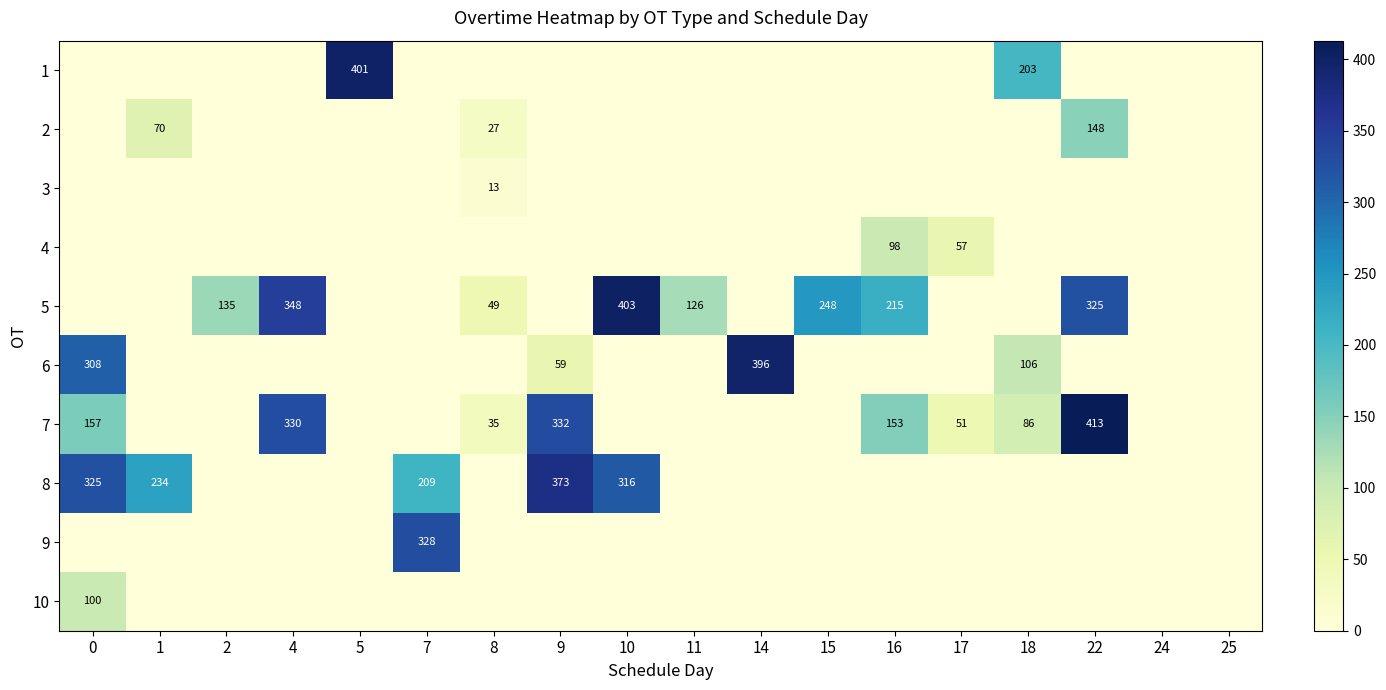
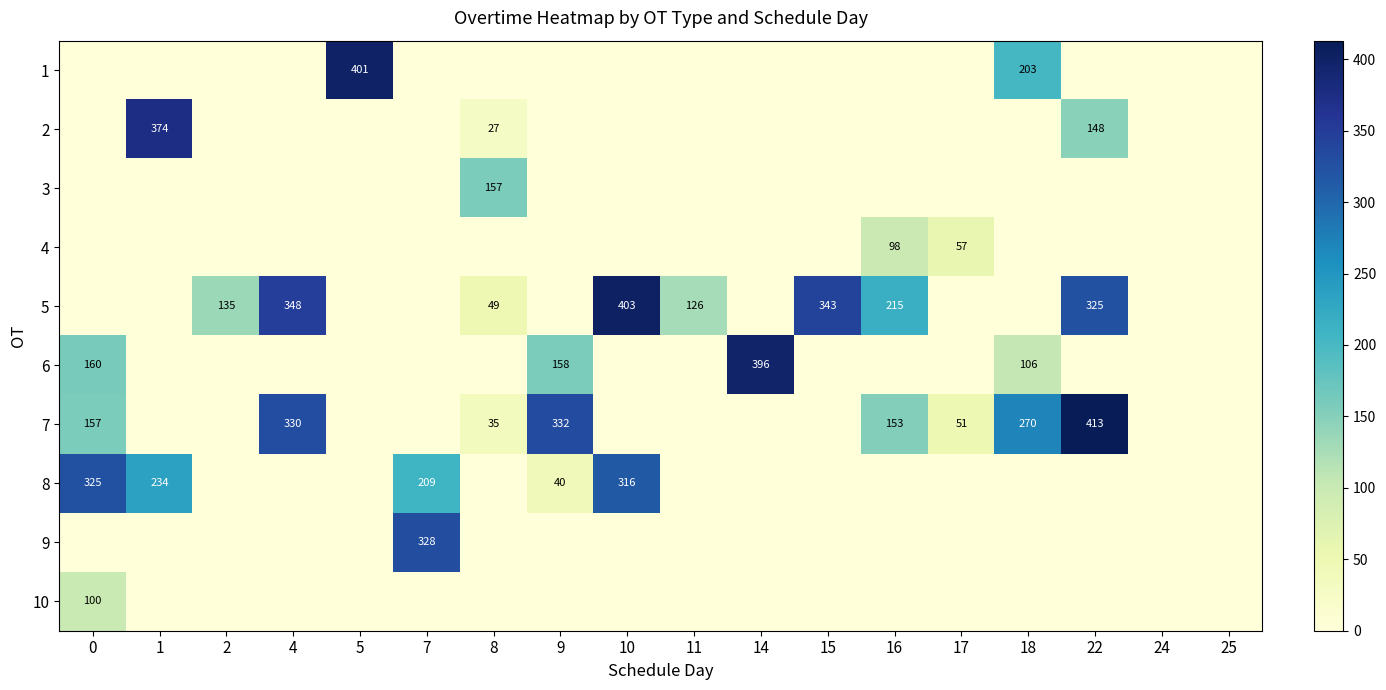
  {
    "1": {
      "5": 401,
      "18": 203
    },
    "2": {
-     "1": 70,
+     "1": 374,
      "8": 27,
      "22": 148
    },
    "3": {
-     "8": 13
+     "8": 157
    },
    "4": {
      "16": 98,
      "17": 57
    },
    "5": {
      "2": 135,
      "4": 348,
      "8": 49,
      "10": 403,
      "11": 126,
-     "15": 248,
+     "15": 343,
      "16": 215,
      "22": 325
    },
    "6": {
-     "0": 308,
-     "9": 59,
+     "0": 160,
+     "9": 158,
      "14": 396,
      "18": 106
    },
    "7": {
      "0": 157,
      "4": 330,
      "8": 35,
      "9": 332,
      "16": 153,
      "17": 51,
-     "18": 86,
+     "18": 270,
      "22": 413
    },
    "8": {
      "0": 325,
      "1": 234,
      "7": 209,
-     "9": 373,
+     "9": 40,
      "10": 316
    },
    "9": {
      "7": 328
    },
    "10": {
      "0": 100
    }
  }
